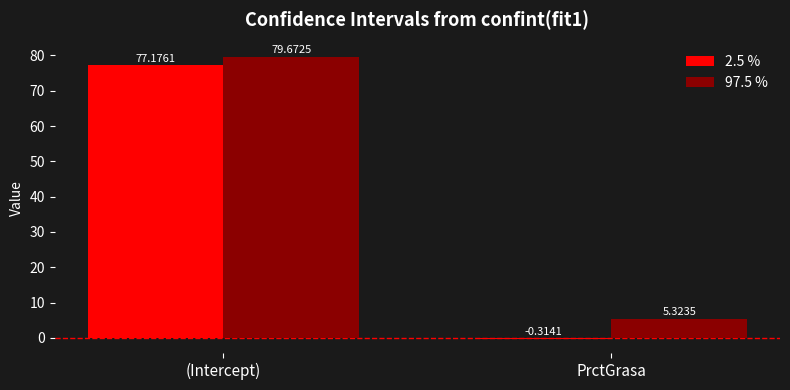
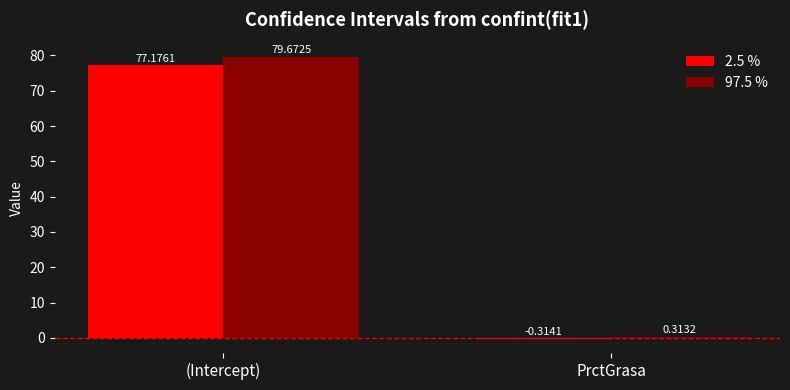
  {
    "2.5 %": {
      "(Intercept)": 77.1761,
      "PrctGrasa": -0.3141
    },
    "97.5 %": {
      "(Intercept)": 79.6725,
-     "PrctGrasa": 5.3235
+     "PrctGrasa": 0.3132
    }
  }
